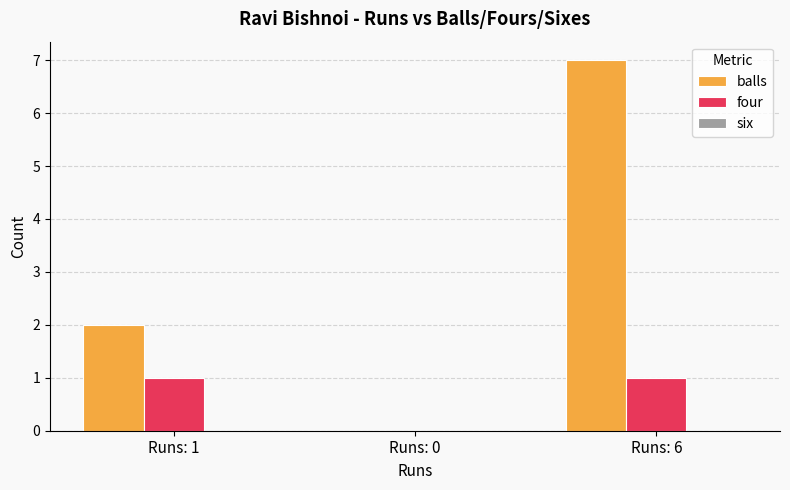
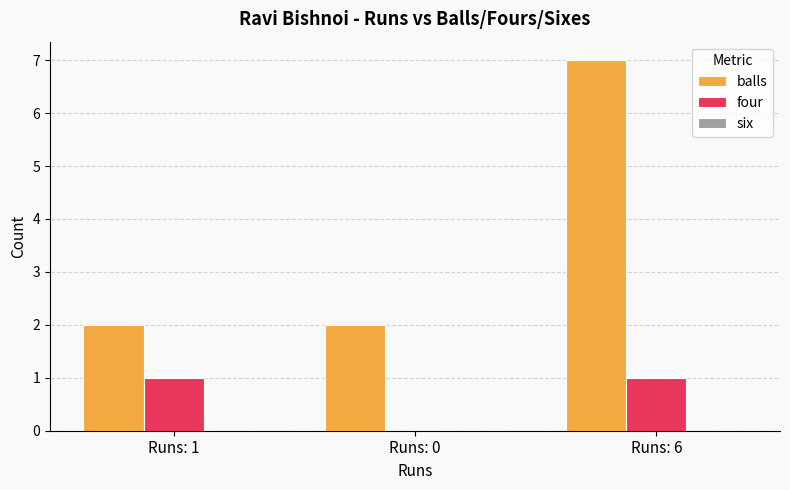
  {
    "balls": {
      "Runs: 1": 2,
-     "Runs: 0": 0,
+     "Runs: 0": 2,
      "Runs: 6": 7
    },
    "four": {
      "Runs: 1": 1,
      "Runs: 0": 0,
      "Runs: 6": 1
    },
    "six": {
      "Runs: 1": 0,
      "Runs: 0": 0,
      "Runs: 6": 0
    }
  }
